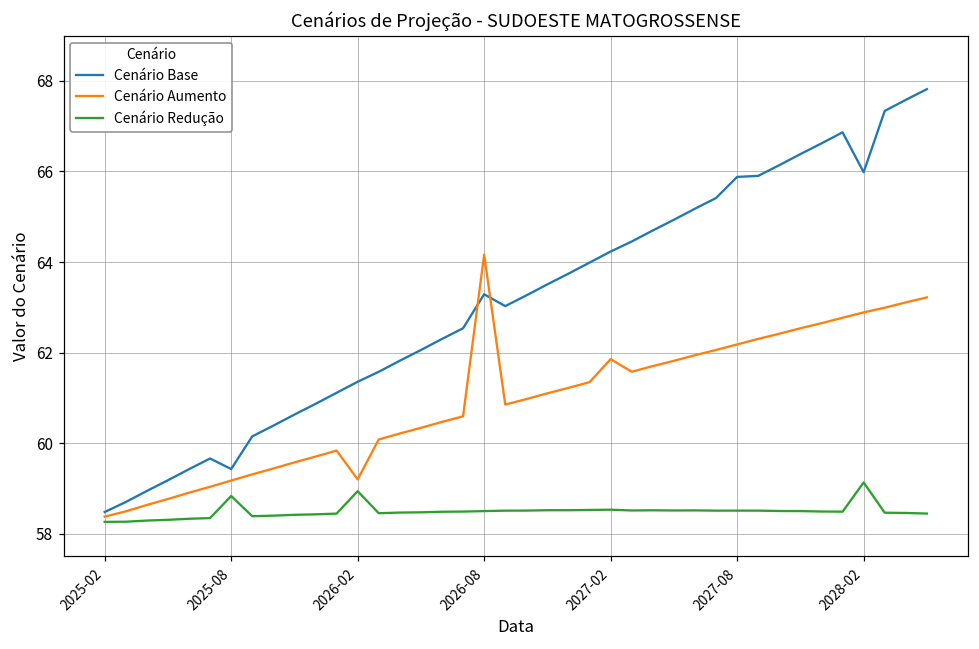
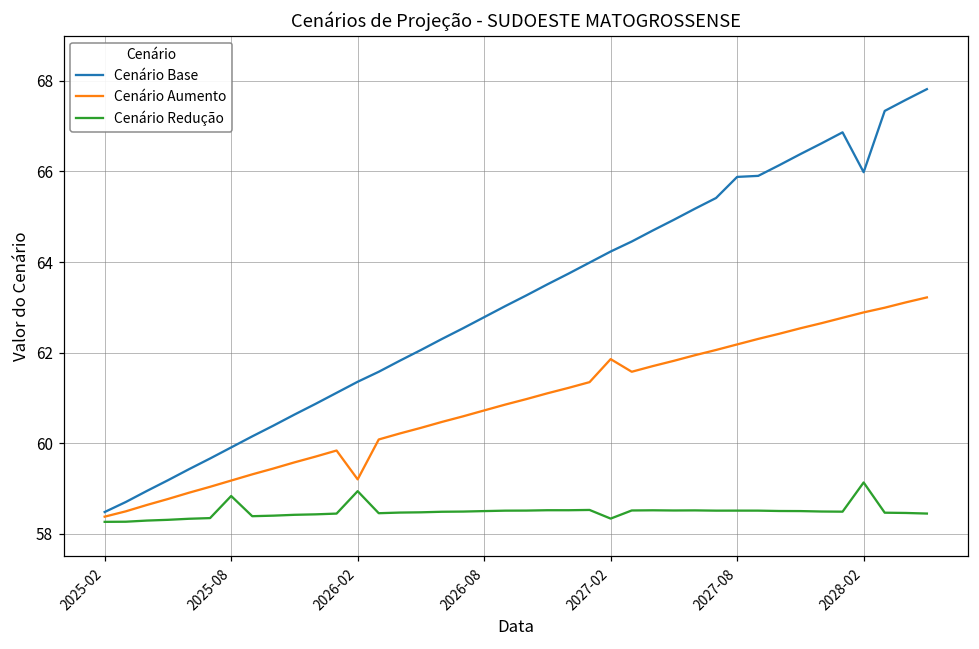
  {
    "Cenário Base": {
      "2025-02": 58.5,
-     "2025-08": 59.4,
+     "2025-08": 59.9,
      "2026-02": 61.4,
-     "2026-08": 63.3,
+     "2026-08": 62.8,
      "2027-02": 64.2,
      "2027-08": 65.9,
      "2028-02": 66.0
    },
    "Cenário Aumento": {
      "2025-02": 58.4,
      "2025-08": 59.2,
      "2026-02": 59.2,
-     "2026-08": 64.2,
+     "2026-08": 60.7,
      "2027-02": 61.9,
      "2027-08": 62.2,
      "2028-02": 62.9
    },
    "Cenário Redução": {
      "2025-02": 58.3,
      "2025-08": 58.8,
      "2026-02": 58.9,
      "2026-08": 58.5,
-     "2027-02": 58.5,
+     "2027-02": 58.3,
      "2027-08": 58.5,
      "2028-02": 59.1
    }
  }
